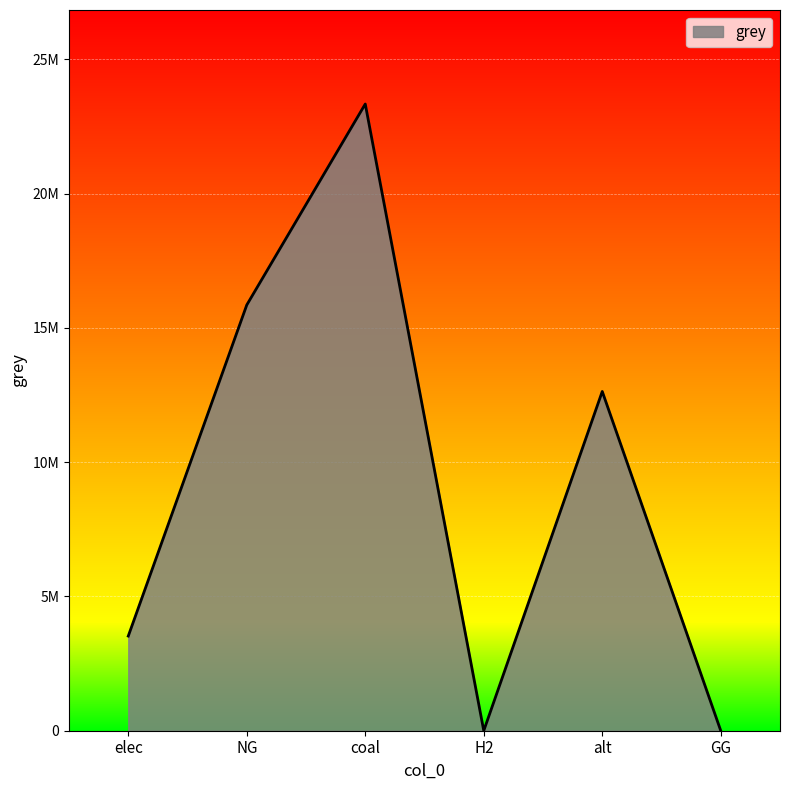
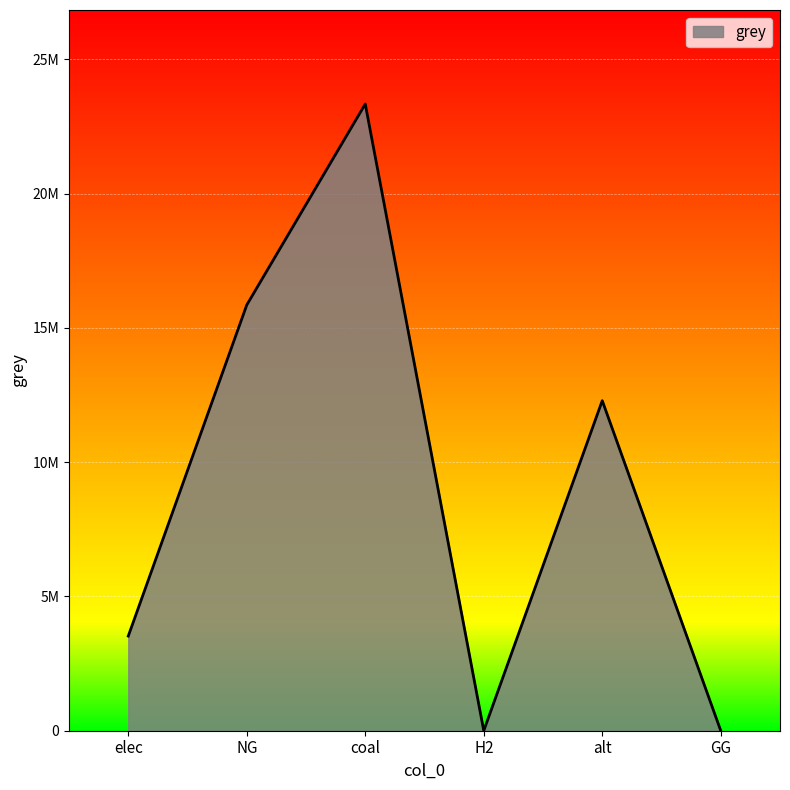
  {
    "elec": 3500000,
    "NG": 15900000,
    "coal": 23300000,
    "H2": 0,
-   "alt": 12600000,
+   "alt": 12300000,
    "GG": 0
  }
